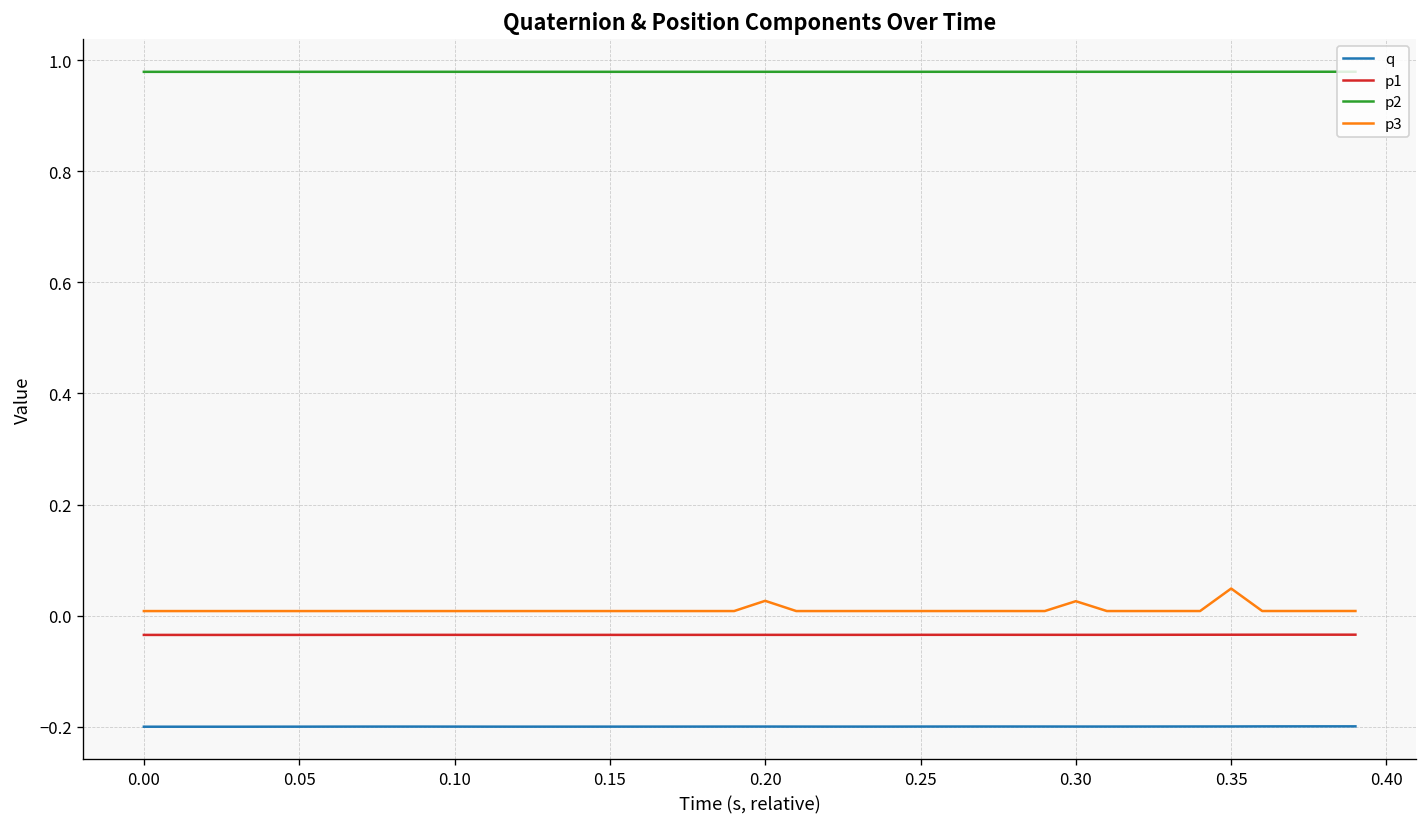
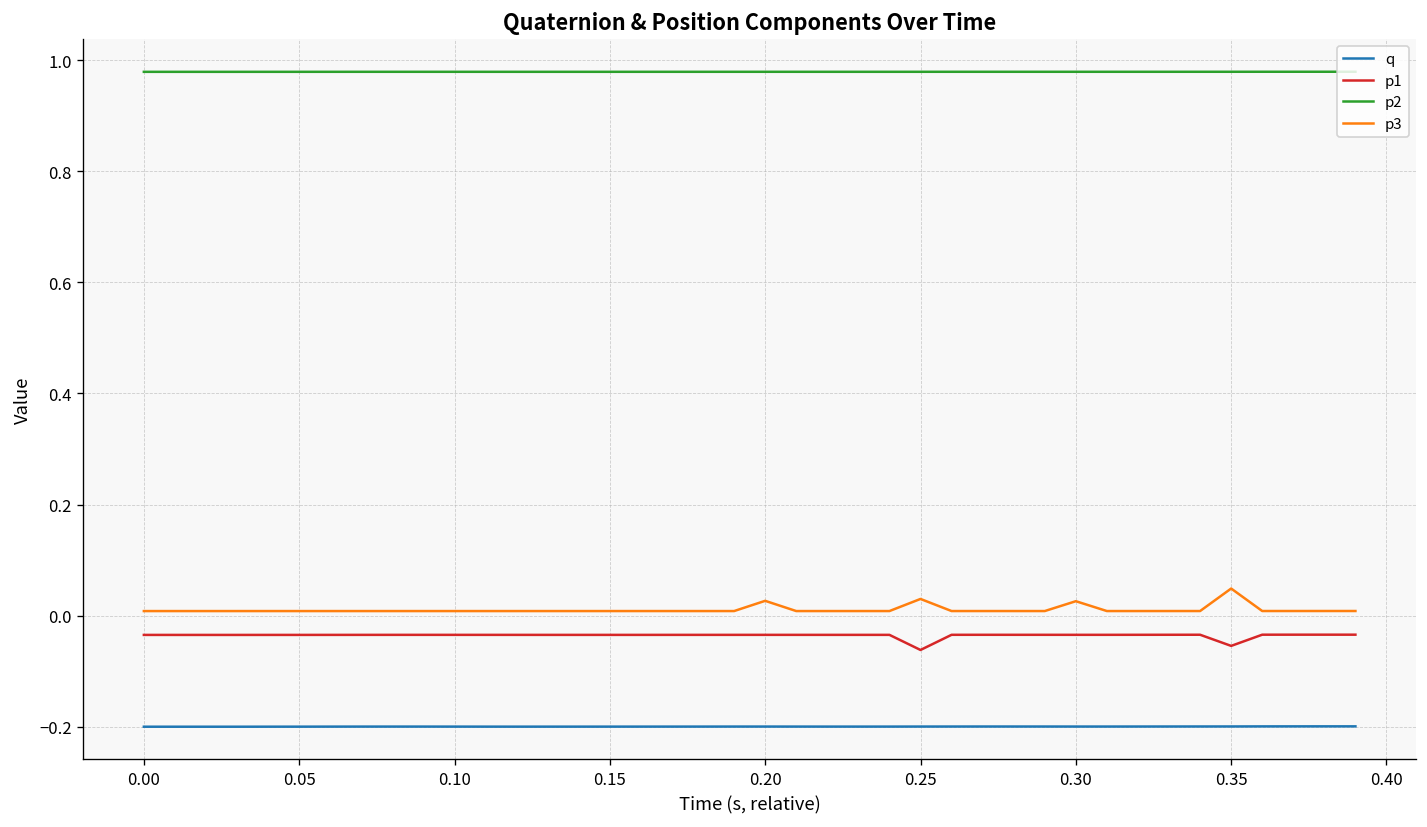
  {
    "q": {
      "0.00": -0.20,
      "0.05": -0.20,
      "0.10": -0.20,
      "0.15": -0.20,
      "0.20": -0.20,
      "0.25": -0.20,
      "0.30": -0.20,
      "0.35": -0.20
    },
    "p1": {
      "0.00": -0.03,
      "0.05": -0.03,
      "0.10": -0.03,
      "0.15": -0.03,
      "0.20": -0.03,
-     "0.25": -0.03,
+     "0.25": -0.06,
      "0.30": -0.03,
-     "0.35": -0.03
+     "0.35": -0.05
    },
    "p2": {
      "0.00": 0.98,
      "0.05": 0.98,
      "0.10": 0.98,
      "0.15": 0.98,
      "0.20": 0.98,
      "0.25": 0.98,
      "0.30": 0.98,
      "0.35": 0.98
    },
    "p3": {
      "0.00": 0.01,
      "0.05": 0.01,
      "0.10": 0.01,
      "0.15": 0.01,
      "0.20": 0.03,
-     "0.25": 0.01,
+     "0.25": 0.03,
      "0.30": 0.03,
      "0.35": 0.05
    }
  }
